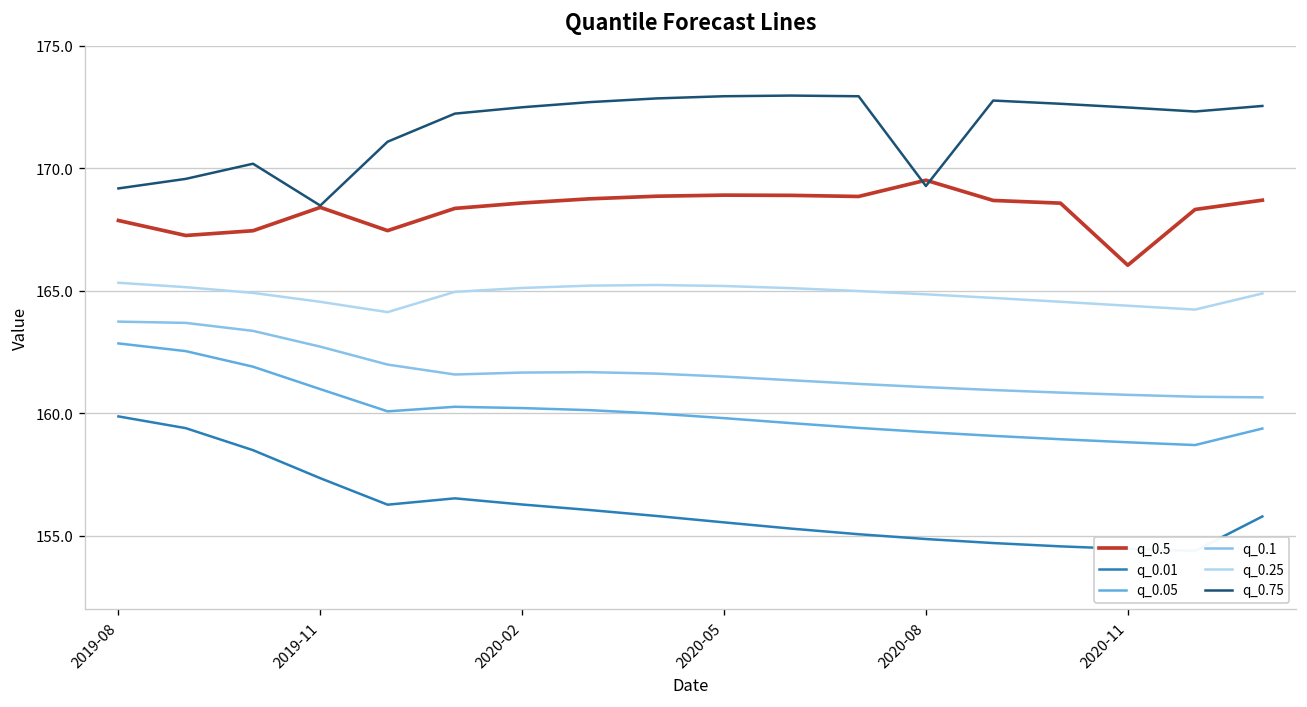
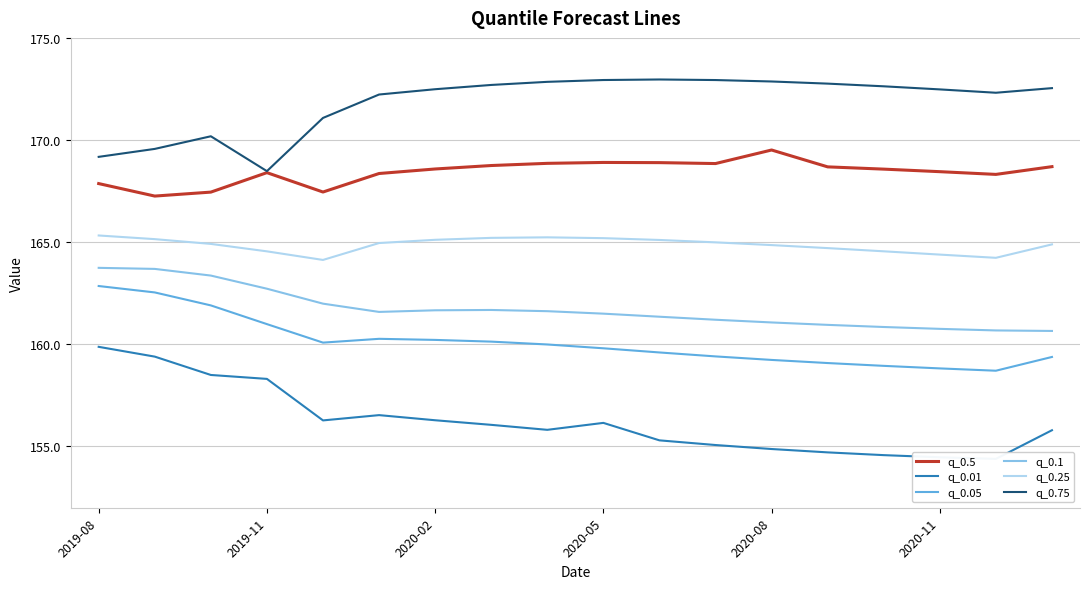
  {
    "q_0.5": {
      "2019-08": 167.9,
      "2020-02": 168.6,
      "2020-05": 168.9,
      "2020-08": 169.5,
-     "2020-11": 166.0
+     "2020-11": 168.5
    },
    "q_0.01": {
      "2019-08": 159.9,
-     "2019-11": 157.4,
+     "2019-11": 158.3,
      "2020-02": 156.3,
-     "2020-05": 155.6,
+     "2020-05": 156.2,
      "2020-08": 154.9
    },
    "q_0.75": {
      "2019-08": 169.2,
      "2020-02": 172.5,
      "2020-05": 172.9,
-     "2020-08": 169.3,
+     "2020-08": 172.9,
      "2020-11": 172.5
    }
  }
